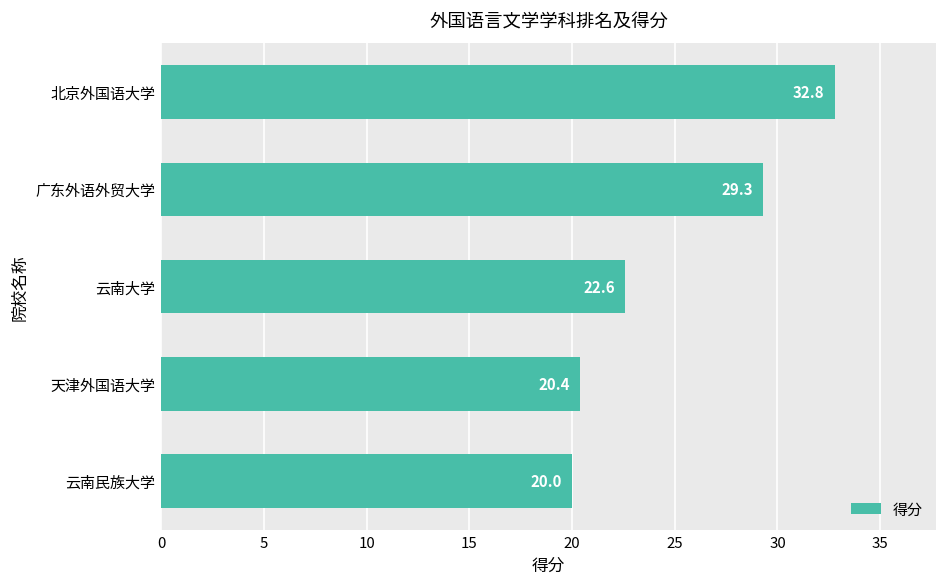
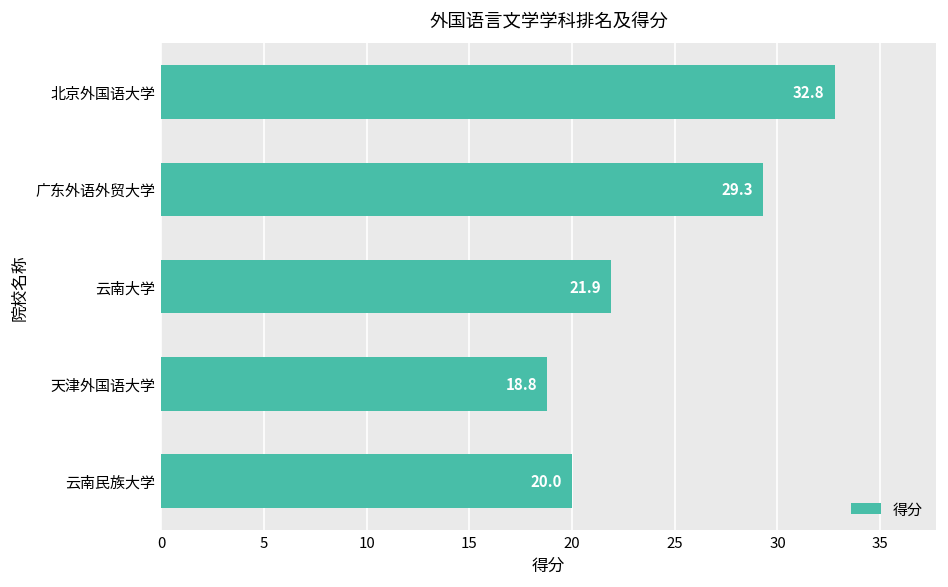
  {
    "北京外国语大学": 32.8,
    "广东外语外贸大学": 29.3,
-   "云南大学": 22.6,
-   "天津外国语大学": 20.4,
+   "云南大学": 21.9,
+   "天津外国语大学": 18.8,
    "云南民族大学": 20.0
  }
